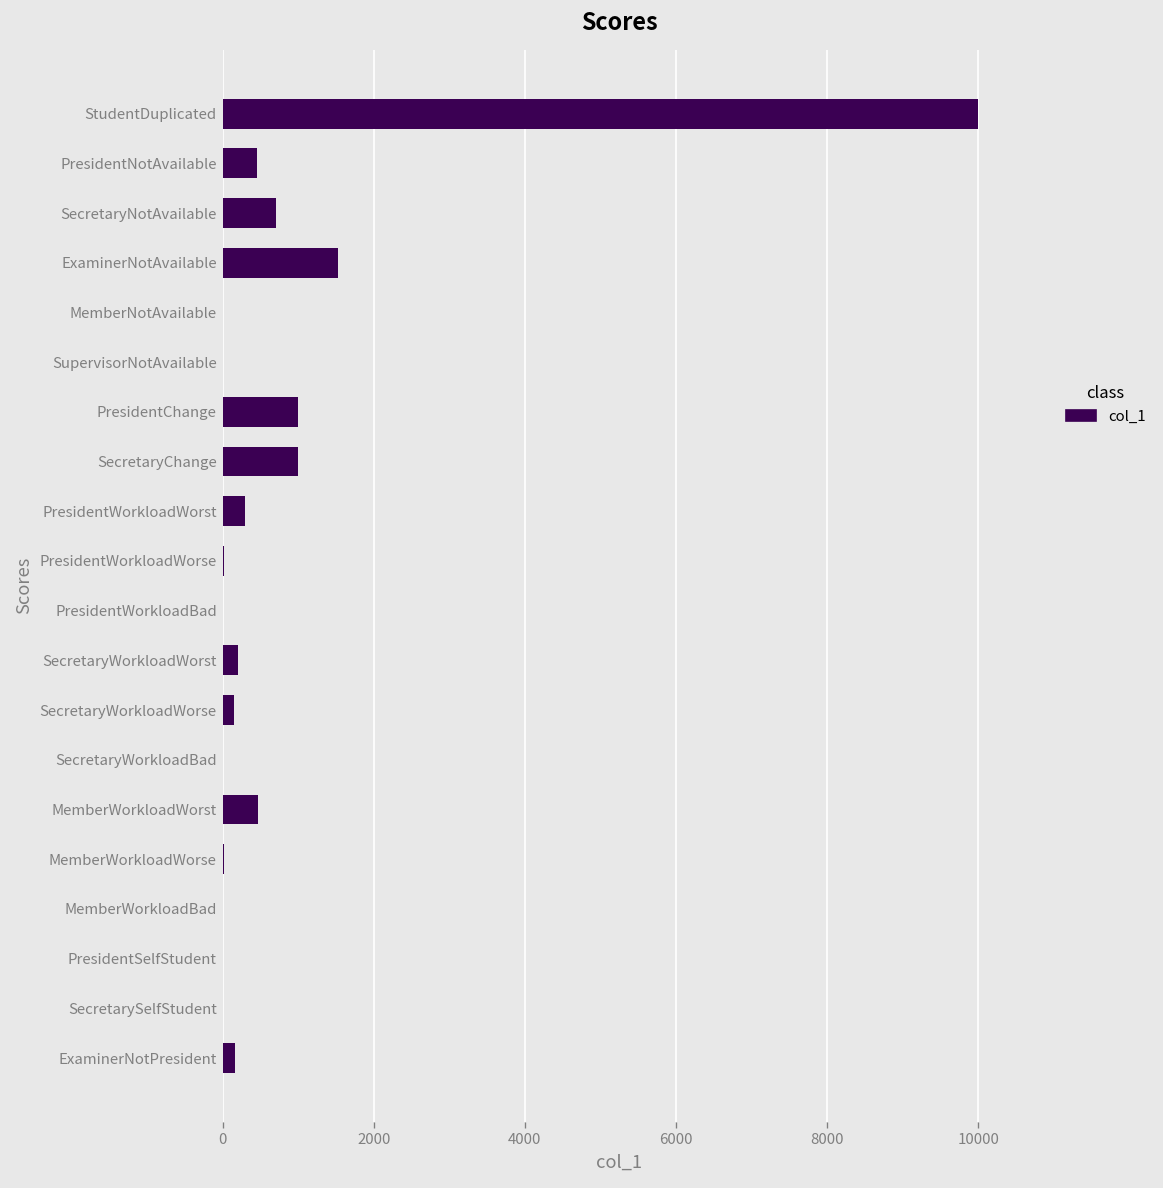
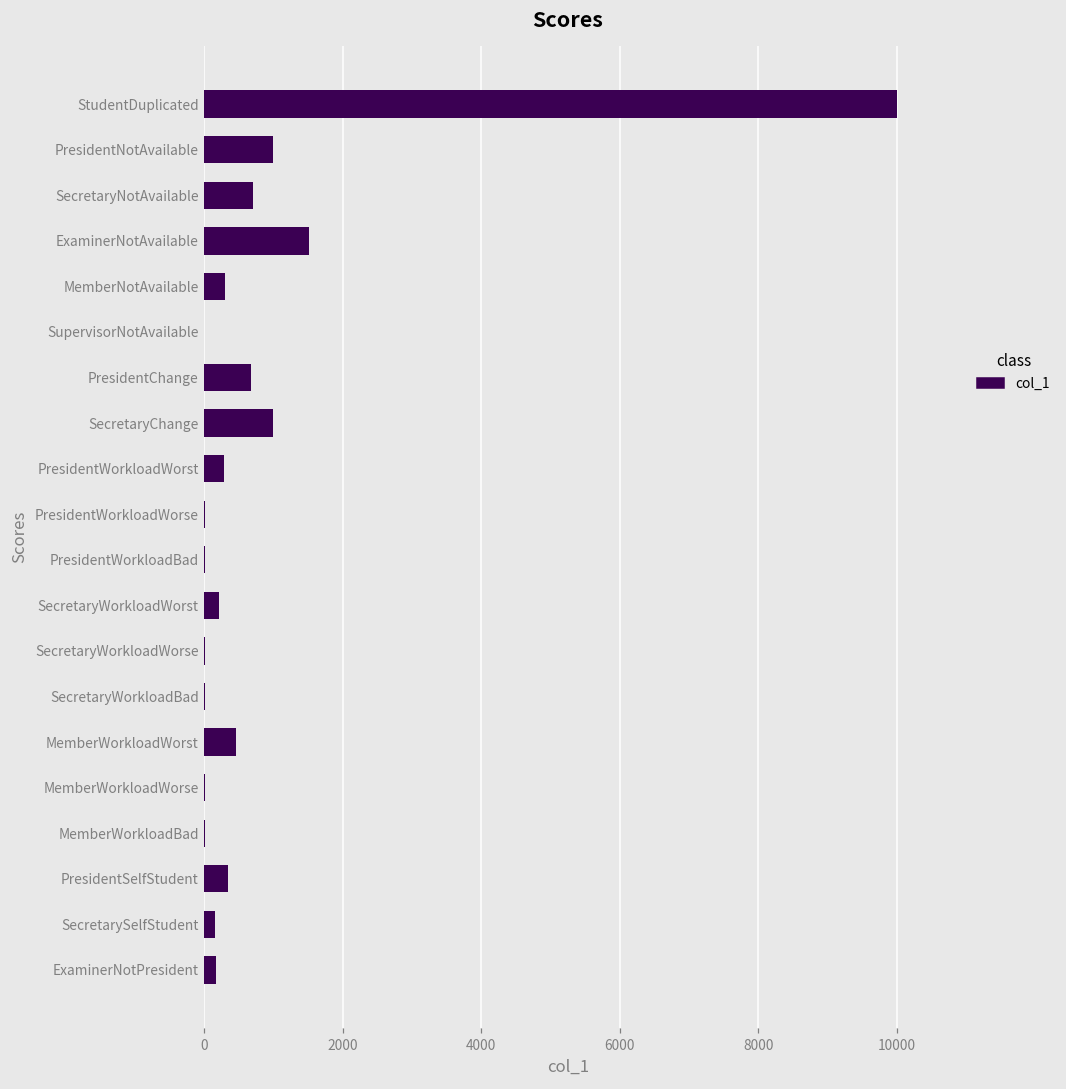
  {
    "StudentDuplicated": 10000,
-   "PresidentNotAvailable": 500,
+   "PresidentNotAvailable": 1000,
    "SecretaryNotAvailable": 700,
    "ExaminerNotAvailable": 1500,
-   "MemberNotAvailable": 0,
-   "PresidentChange": 1000,
+   "MemberNotAvailable": 300,
+   "PresidentChange": 700,
    "SecretaryChange": 1000,
    "PresidentWorkloadWorst": 300,
    "SecretaryWorkloadWorst": 200,
-   "SecretaryWorkloadWorse": 100,
+   "SecretaryWorkloadWorse": 0,
    "MemberWorkloadWorst": 500,
-   "PresidentSelfStudent": 0,
-   "SecretarySelfStudent": 0,
+   "PresidentSelfStudent": 300,
+   "SecretarySelfStudent": 200,
    "ExaminerNotPresident": 200
  }
